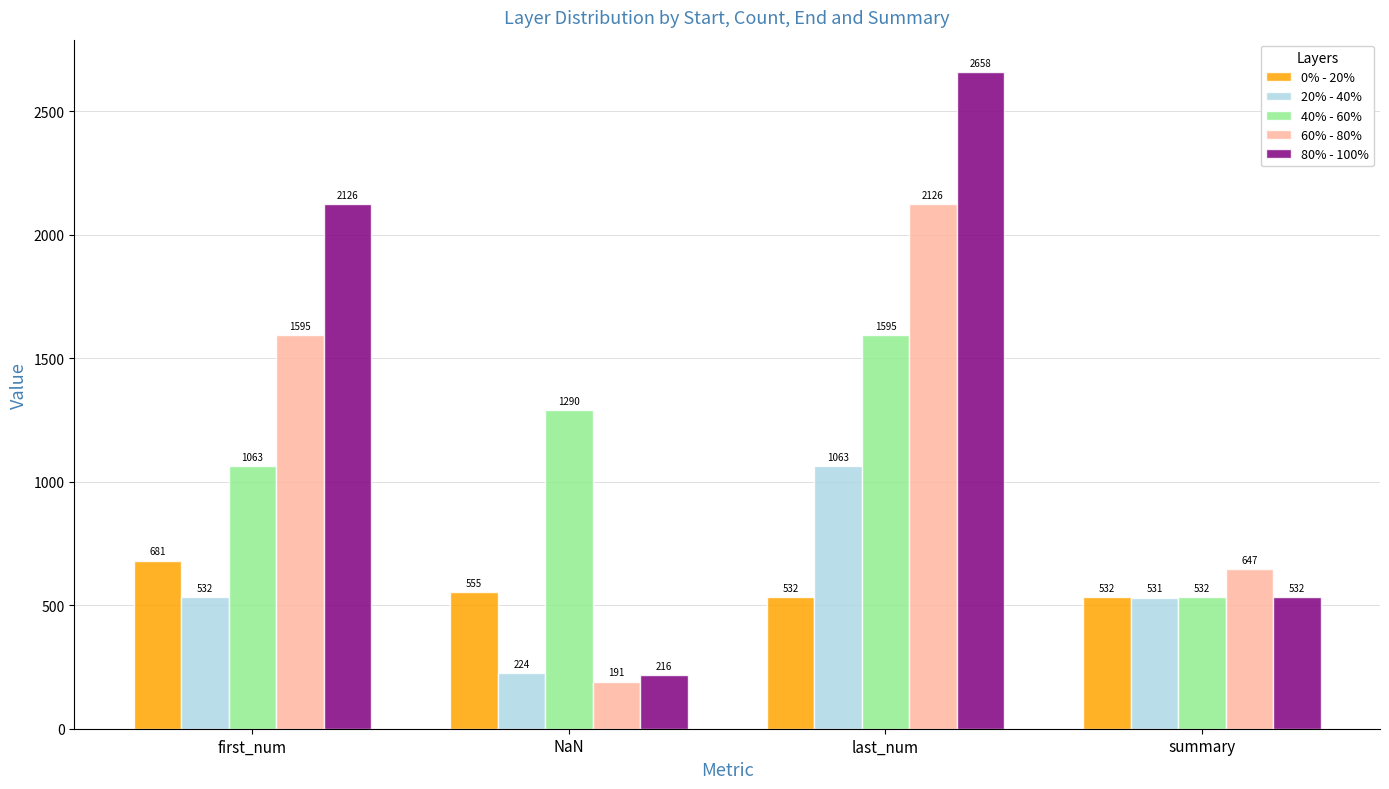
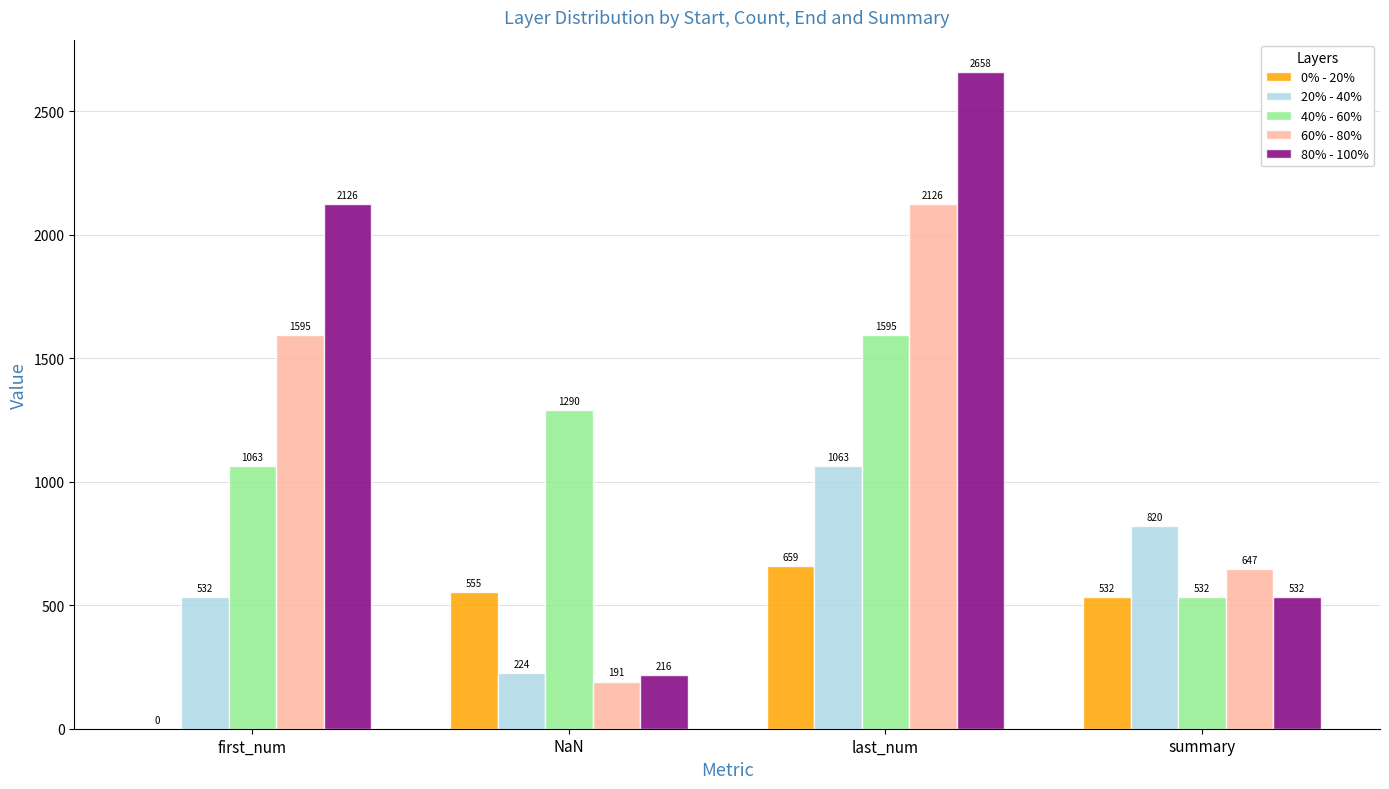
  {
    "0% - 20%": {
-     "first_num": 681,
+     "first_num": 0,
      "NaN": 555,
-     "last_num": 532,
+     "last_num": 659,
      "summary": 532
    },
    "20% - 40%": {
      "first_num": 532,
      "NaN": 224,
      "last_num": 1063,
-     "summary": 531
+     "summary": 820
    },
    "40% - 60%": {
      "first_num": 1063,
      "NaN": 1290,
      "last_num": 1595,
      "summary": 532
    },
    "60% - 80%": {
      "first_num": 1595,
      "NaN": 191,
      "last_num": 2126,
      "summary": 647
    },
    "80% - 100%": {
      "first_num": 2126,
      "NaN": 216,
      "last_num": 2658,
      "summary": 532
    }
  }
